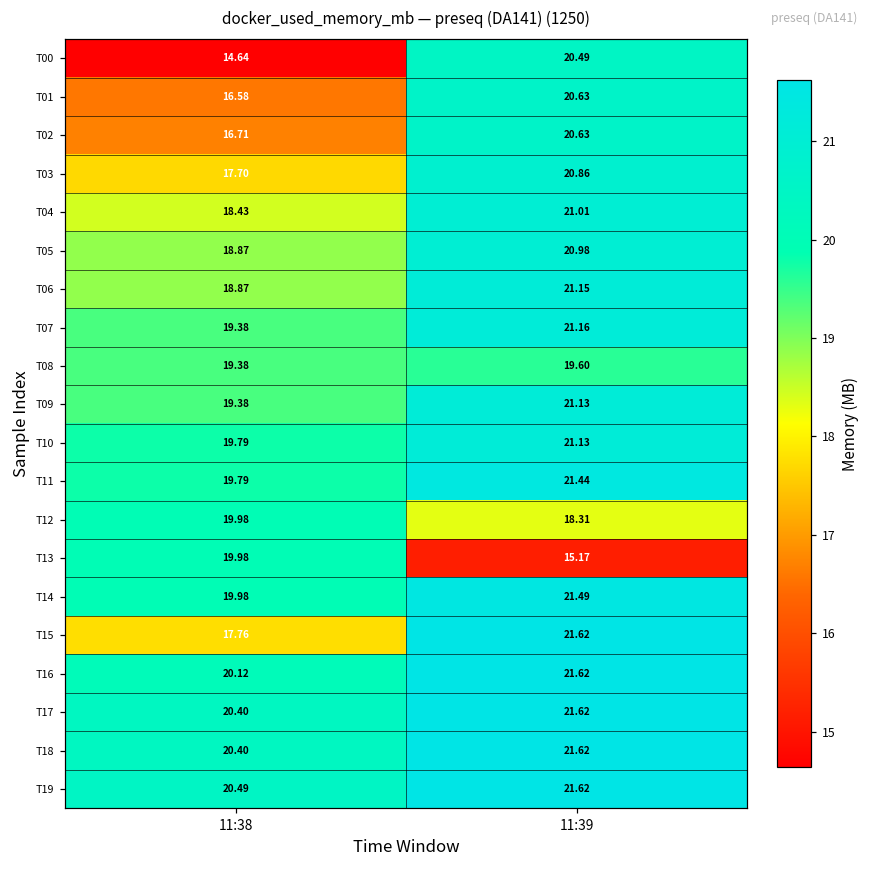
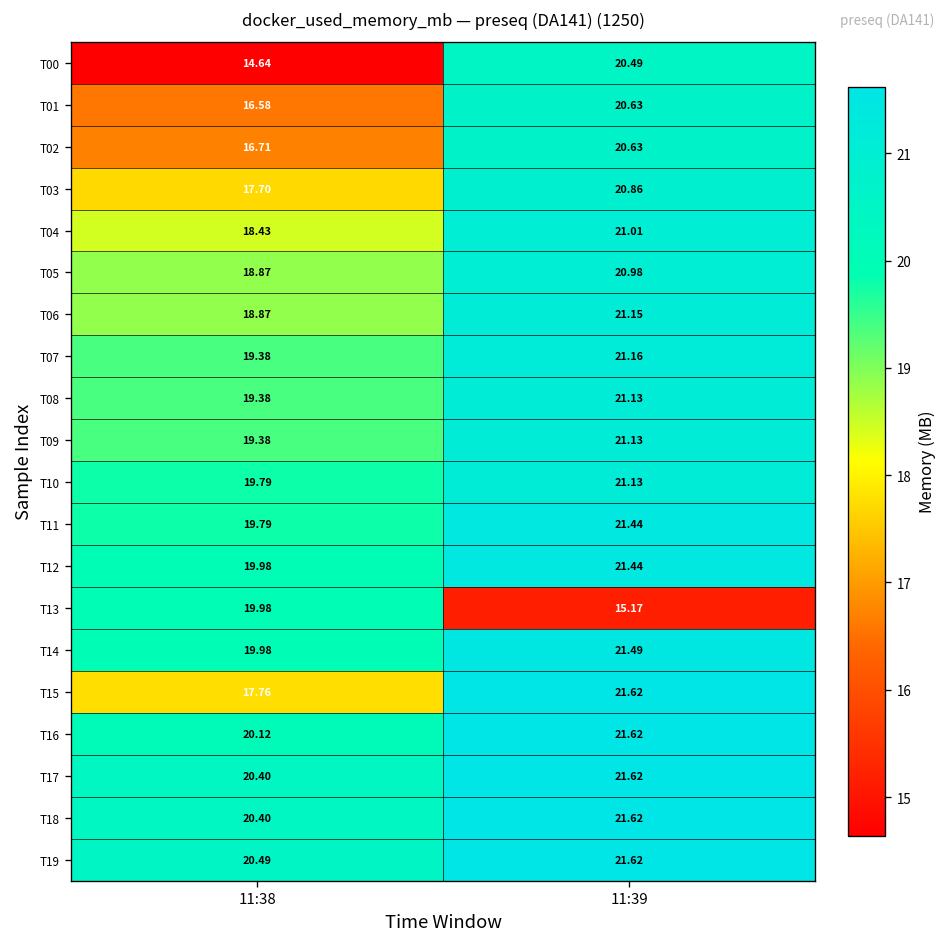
  {
    "T00": {
      "11:38": 14.64,
      "11:39": 20.49
    },
    "T01": {
      "11:38": 16.58,
      "11:39": 20.63
    },
    "T02": {
      "11:38": 16.71,
      "11:39": 20.63
    },
    "T03": {
      "11:38": 17.70,
      "11:39": 20.86
    },
    "T04": {
      "11:38": 18.43,
      "11:39": 21.01
    },
    "T05": {
      "11:38": 18.87,
      "11:39": 20.98
    },
    "T06": {
      "11:38": 18.87,
      "11:39": 21.15
    },
    "T07": {
      "11:38": 19.38,
      "11:39": 21.16
    },
    "T08": {
      "11:38": 19.38,
-     "11:39": 19.60
+     "11:39": 21.13
    },
    "T09": {
      "11:38": 19.38,
      "11:39": 21.13
    },
    "T10": {
      "11:38": 19.79,
      "11:39": 21.13
    },
    "T11": {
      "11:38": 19.79,
      "11:39": 21.44
    },
    "T12": {
      "11:38": 19.98,
-     "11:39": 18.31
+     "11:39": 21.44
    },
    "T13": {
      "11:38": 19.98,
      "11:39": 15.17
    },
    "T14": {
      "11:38": 19.98,
      "11:39": 21.49
    },
    "T15": {
      "11:38": 17.76,
      "11:39": 21.62
    },
    "T16": {
      "11:38": 20.12,
      "11:39": 21.62
    },
    "T17": {
      "11:38": 20.40,
      "11:39": 21.62
    },
    "T18": {
      "11:38": 20.40,
      "11:39": 21.62
    },
    "T19": {
      "11:38": 20.49,
      "11:39": 21.62
    }
  }
